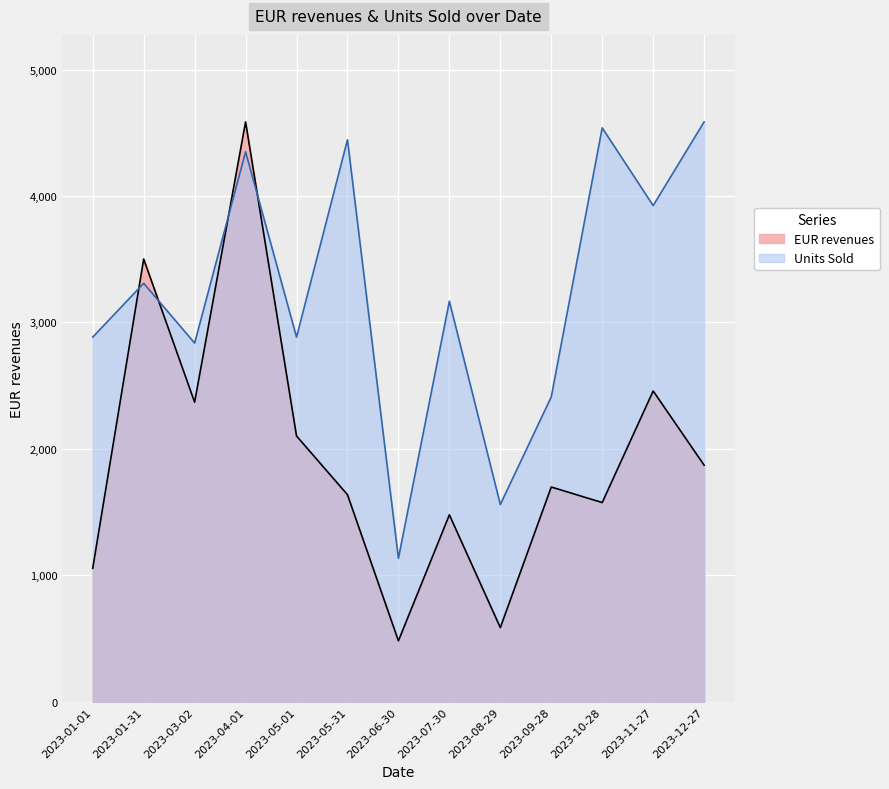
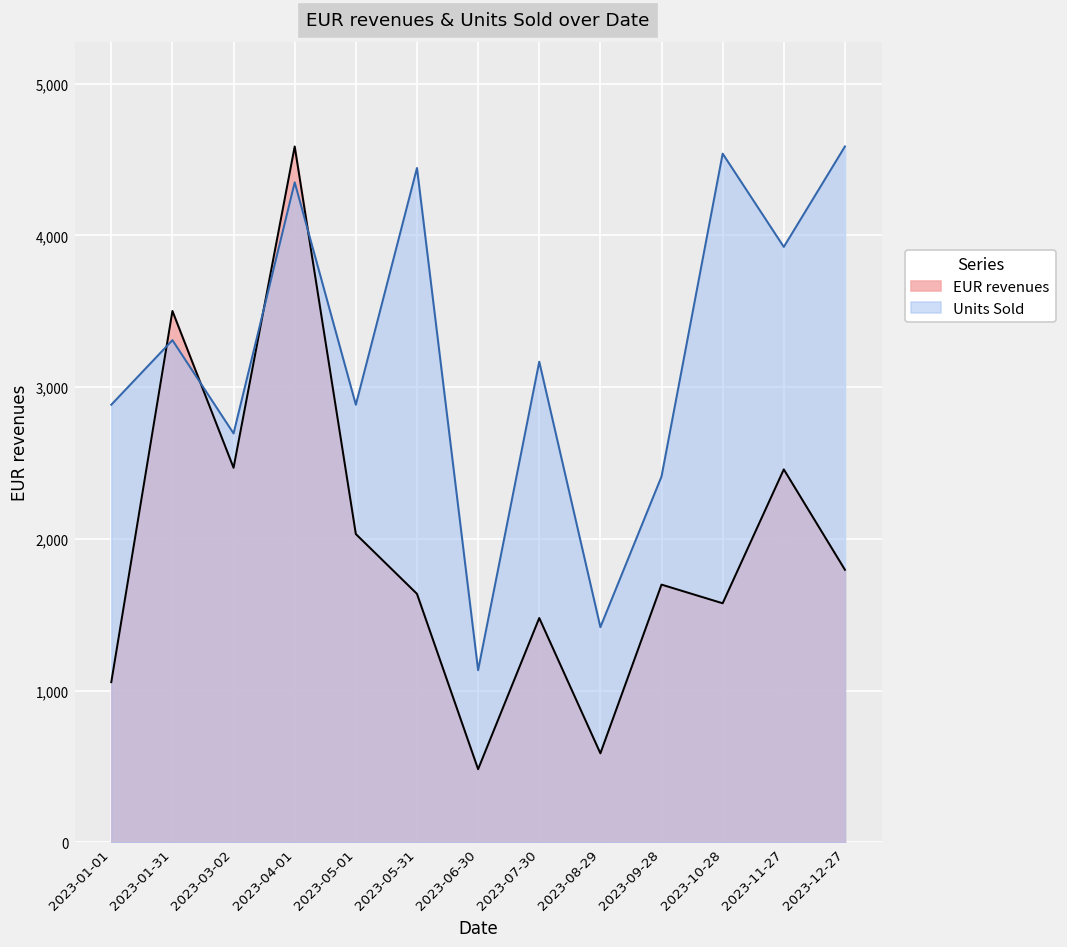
  {
    "EUR revenues": {
      "2023-01-01": "1,060",
      "2023-01-31": "3,500",
-     "2023-03-02": "2,370",
+     "2023-03-02": "2,470",
      "2023-04-01": "4,590",
-     "2023-05-01": "2,100",
+     "2023-05-01": "2,030",
      "2023-05-31": "1,640",
      "2023-06-30": "480",
      "2023-07-30": "1,480",
      "2023-08-29": "590",
      "2023-09-28": "1,700",
      "2023-10-28": "1,580",
      "2023-11-27": "2,460",
-     "2023-12-27": "1,870"
+     "2023-12-27": "1,800"
    },
    "Units Sold": {
      "2023-01-01": "2,880",
      "2023-01-31": "3,310",
-     "2023-03-02": "2,840",
+     "2023-03-02": "2,700",
      "2023-04-01": "4,350",
      "2023-05-01": "2,880",
      "2023-05-31": "4,440",
      "2023-06-30": "1,130",
      "2023-07-30": "3,170",
-     "2023-08-29": "1,560",
+     "2023-08-29": "1,420",
      "2023-09-28": "2,410",
      "2023-10-28": "4,540",
      "2023-11-27": "3,920",
      "2023-12-27": "4,590"
    }
  }
